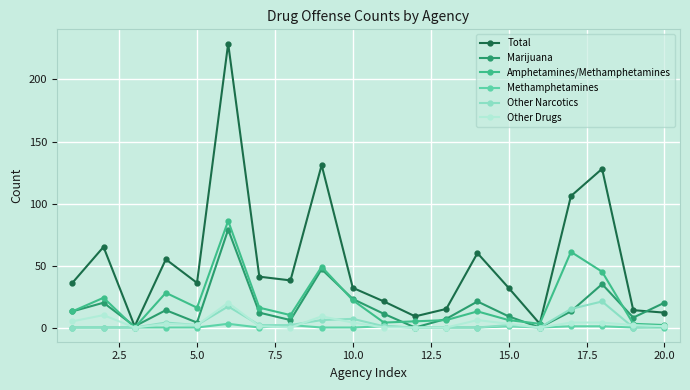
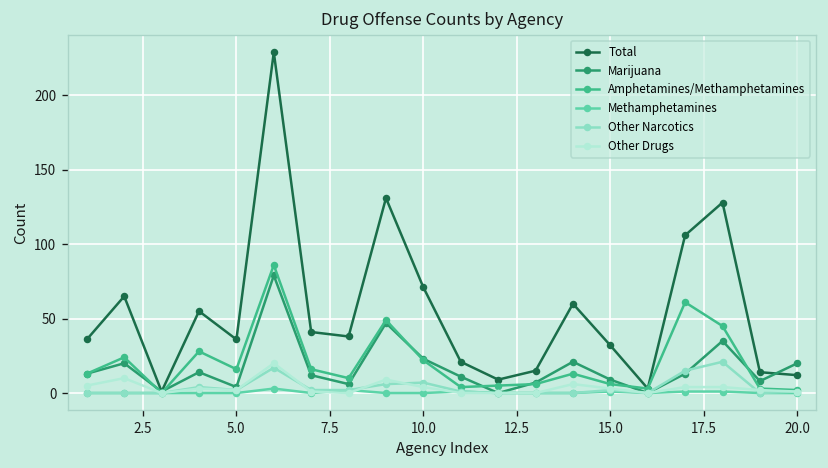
  {
    "Total": {
      "5.0": 36,
-     "10.0": 32,
+     "10.0": 71,
      "15.0": 32,
      "20.0": 12
    }
  }
